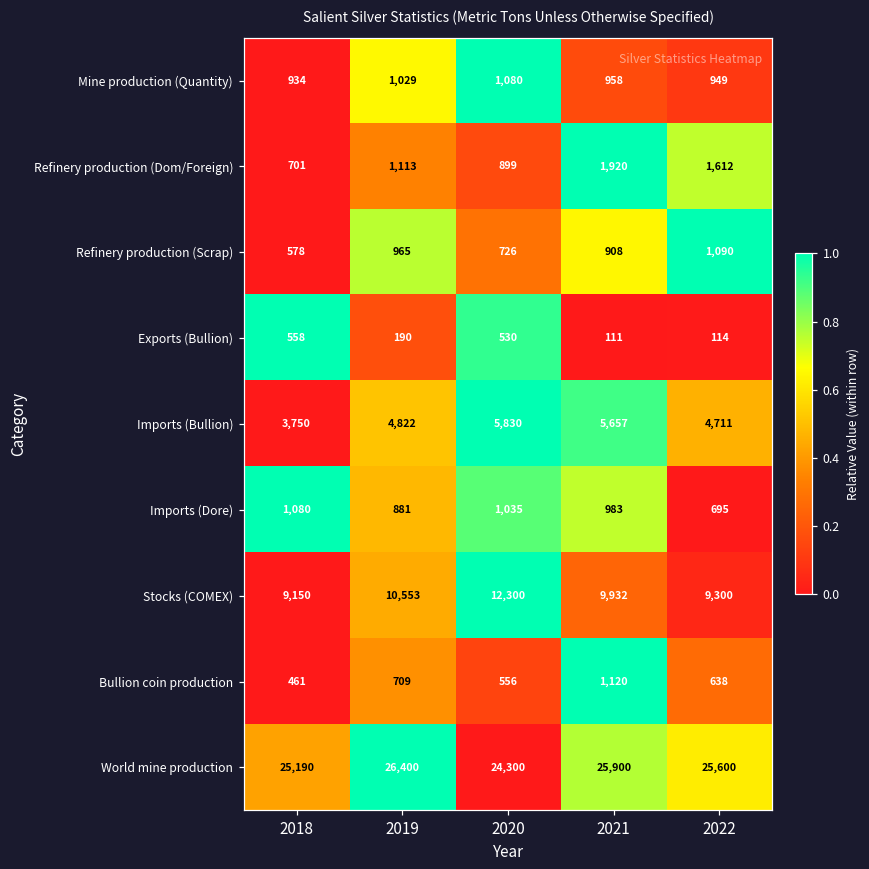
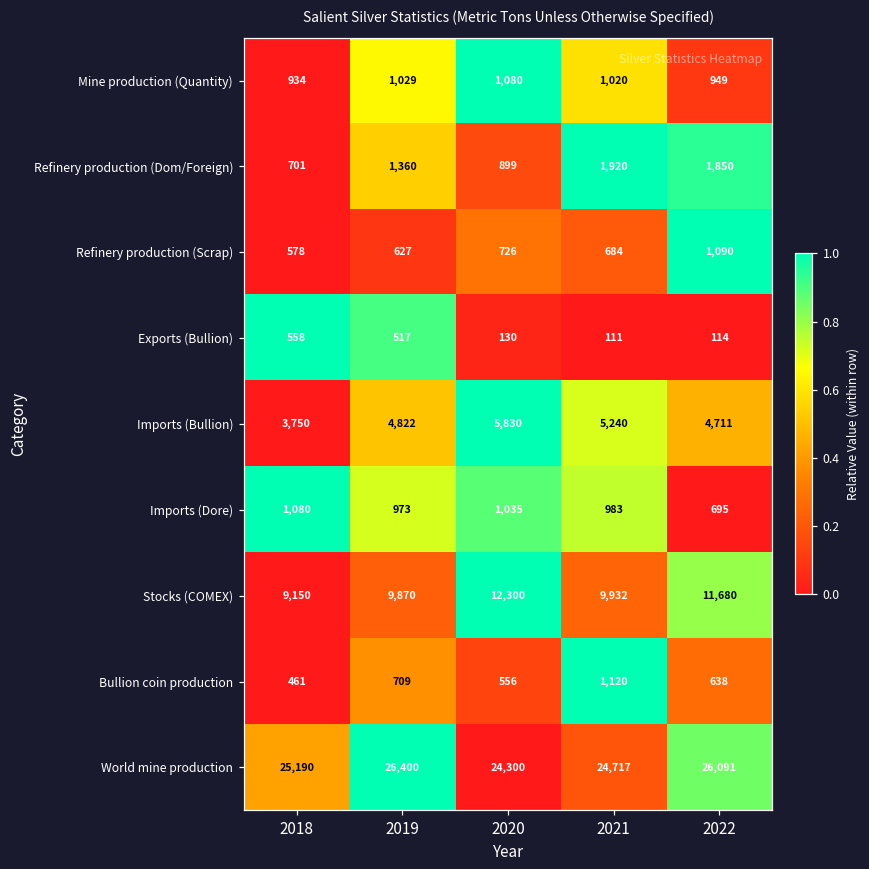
  {
    "Mine production (Quantity)": {
      "2018": "934",
      "2019": "1,029",
      "2020": "1,080",
-     "2021": "958"
+     "2021": "1,020"
    },
    "Refinery production (Dom/Foreign)": {
      "2018": "701",
-     "2019": "1,113",
+     "2019": "1,360",
      "2020": "899",
      "2021": "1,920",
-     "2022": "1,612"
+     "2022": "1,850"
    },
    "Refinery production (Scrap)": {
      "2018": "578",
-     "2019": "965",
+     "2019": "627",
      "2020": "726",
-     "2021": "908",
+     "2021": "684",
      "2022": "1,090"
    },
    "Exports (Bullion)": {
      "2018": "558",
-     "2019": "190",
-     "2020": "530",
+     "2019": "517",
+     "2020": "130",
      "2021": "111",
      "2022": "114"
    },
    "Imports (Bullion)": {
      "2018": "3,750",
      "2019": "4,822",
      "2020": "5,830",
-     "2021": "5,657",
+     "2021": "5,240",
      "2022": "4,711"
    },
    "Imports (Dore)": {
      "2018": "1,080",
-     "2019": "881",
+     "2019": "973",
      "2020": "1,035",
      "2021": "983",
      "2022": "695"
    },
    "Stocks (COMEX)": {
      "2018": "9,150",
-     "2019": "10,553",
+     "2019": "9,870",
      "2020": "12,300",
      "2021": "9,932",
-     "2022": "9,300"
+     "2022": "11,680"
    },
    "Bullion coin production": {
      "2018": "461",
      "2019": "709",
      "2020": "556",
      "2021": "1,120",
      "2022": "638"
    },
    "World mine production": {
      "2018": "25,190",
      "2019": "26,400",
      "2020": "24,300",
-     "2021": "25,900",
-     "2022": "25,600"
+     "2021": "24,717",
+     "2022": "26,091"
    }
  }
